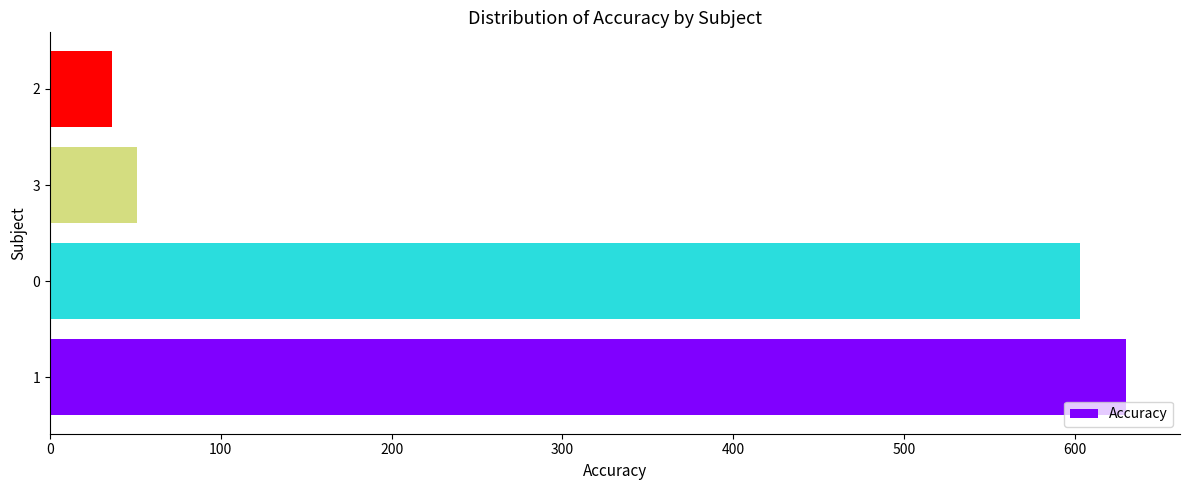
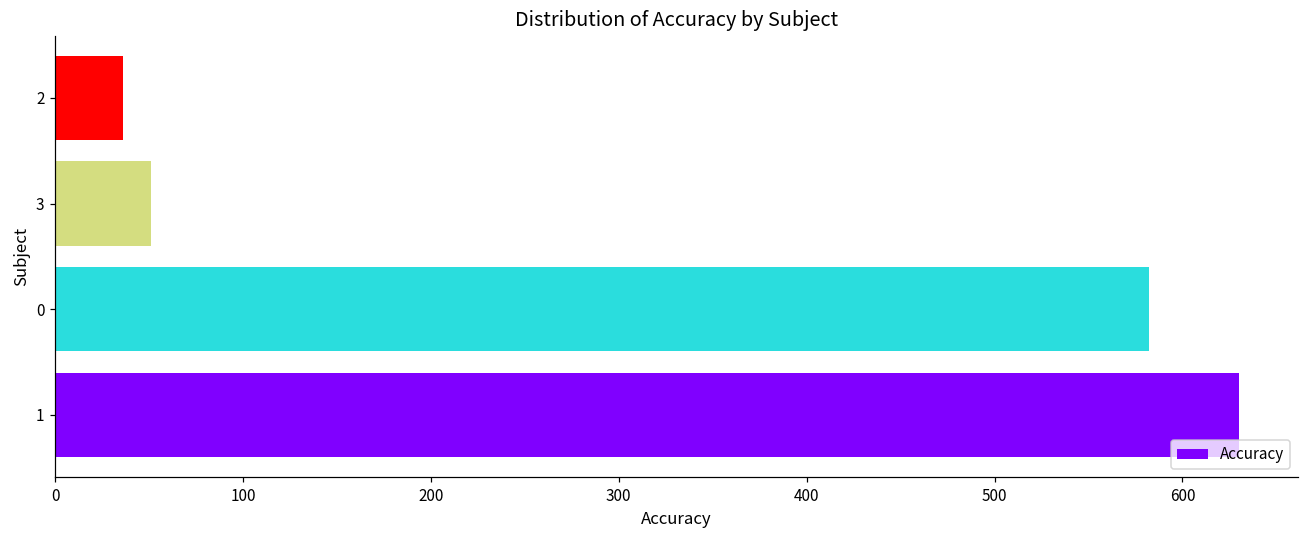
  {
    "2": 36,
    "3": 51,
-   "0": 603,
+   "0": 582,
    "1": 630
  }
